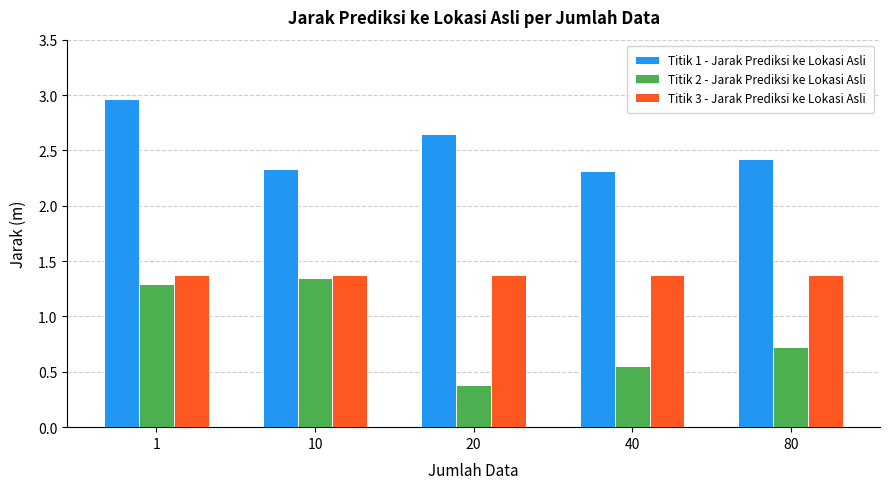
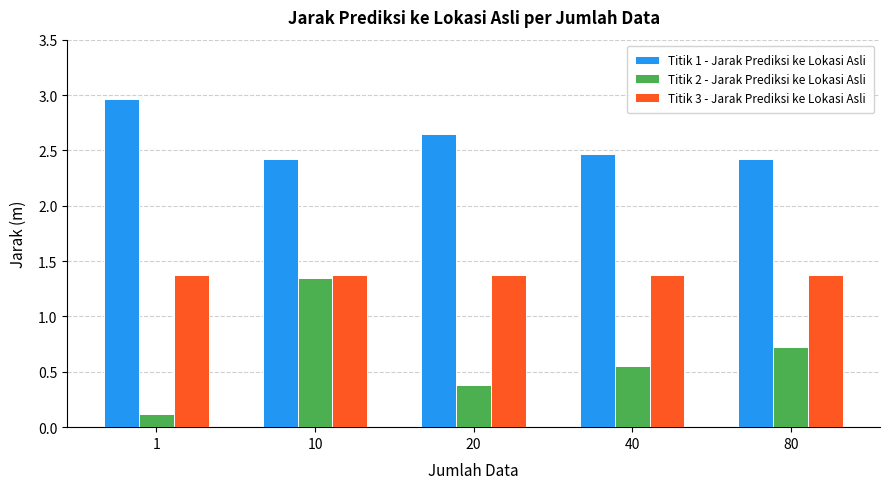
  {
    "Titik 1 - Jarak Prediksi ke Lokasi Asli": {
      "1": 2.97,
-     "10": 2.33,
+     "10": 2.42,
      "20": 2.65,
-     "40": 2.31,
+     "40": 2.47,
      "80": 2.42
    },
    "Titik 2 - Jarak Prediksi ke Lokasi Asli": {
-     "1": 1.29,
+     "1": 0.12,
      "10": 1.35,
      "20": 0.38,
      "40": 0.55,
      "80": 0.72
    },
    "Titik 3 - Jarak Prediksi ke Lokasi Asli": {
      "1": 1.37,
      "10": 1.37,
      "20": 1.37,
      "40": 1.37,
      "80": 1.37
    }
  }
